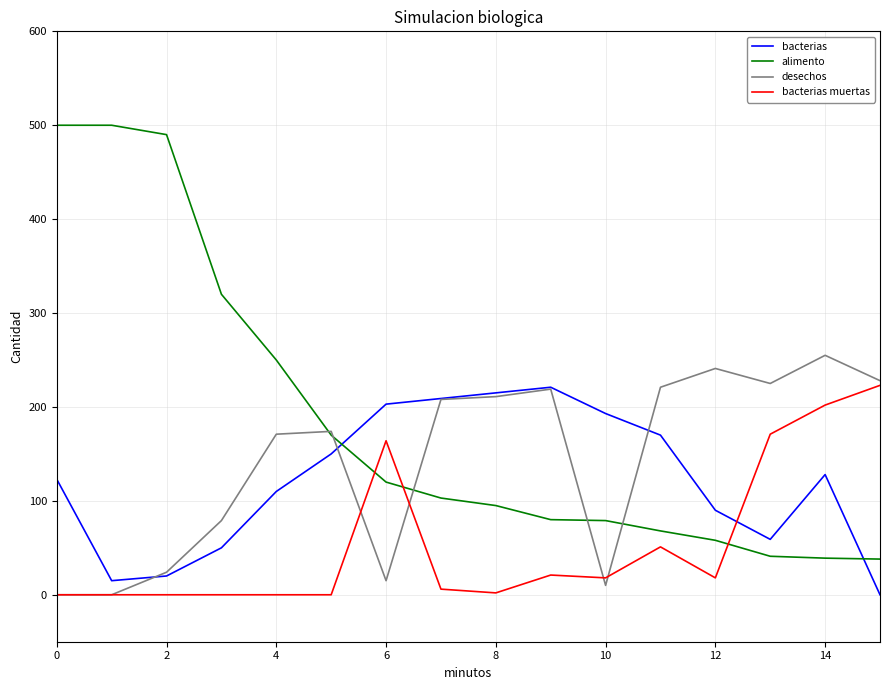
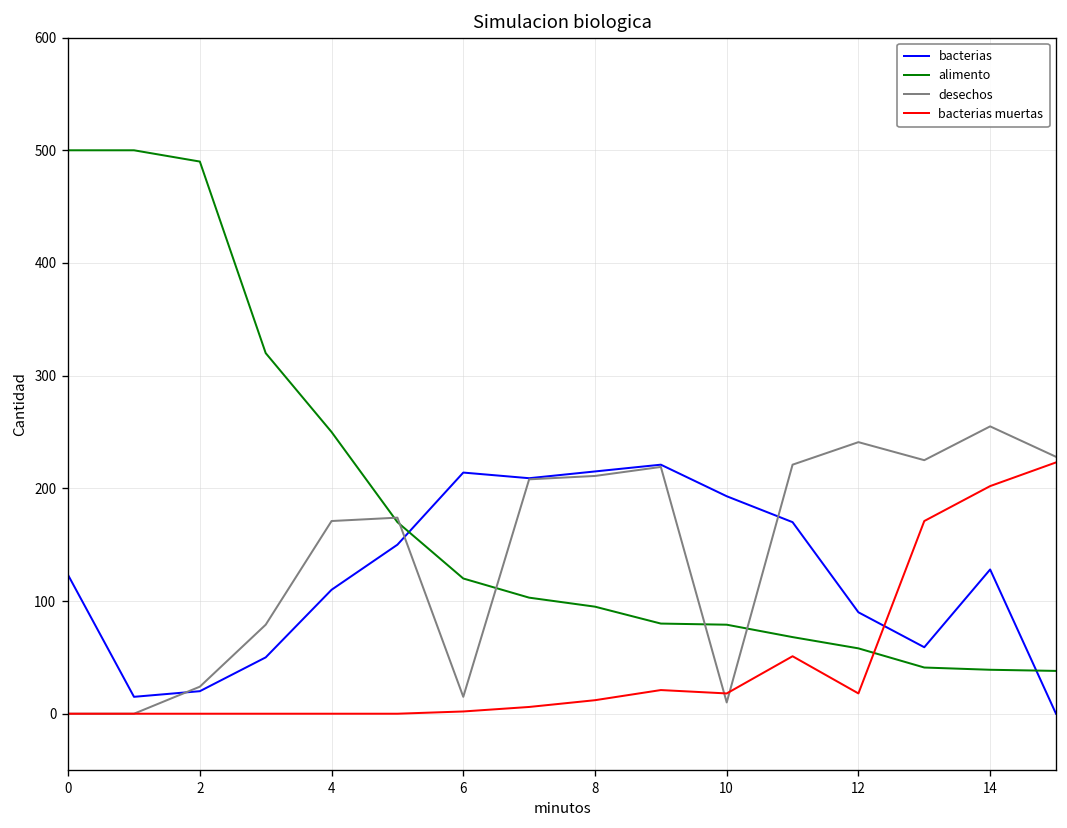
  {
    "bacterias": {
      "0": 120,
      "2": 20,
      "4": 110,
-     "6": 200,
+     "6": 210,
      "8": 220,
      "10": 190,
      "12": 90,
      "14": 130
    },
    "alimento": {
      "0": 500,
      "2": 490,
      "4": 250,
      "6": 120,
      "8": 100,
      "10": 80,
      "12": 60,
      "14": 40
    },
    "desechos": {
      "2": 20,
      "4": 170,
      "6": 20,
      "8": 210,
      "10": 10,
      "12": 240,
      "14": 260
    },
    "bacterias muertas": {
      "2": 0,
      "4": 0,
-     "6": 160,
-     "8": 0,
+     "6": 0,
+     "8": 10,
      "10": 20,
      "12": 20,
      "14": 200
    }
  }
